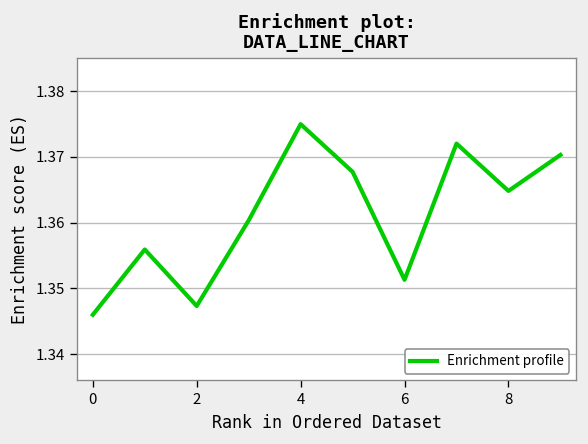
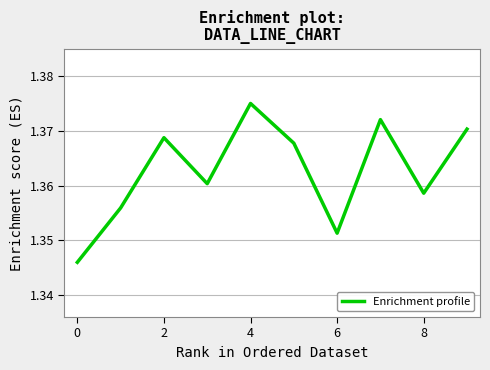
  {
    "0": 1.346,
-   "2": 1.347,
+   "2": 1.369,
    "4": 1.375,
    "6": 1.351,
-   "8": 1.365
+   "8": 1.359
  }
